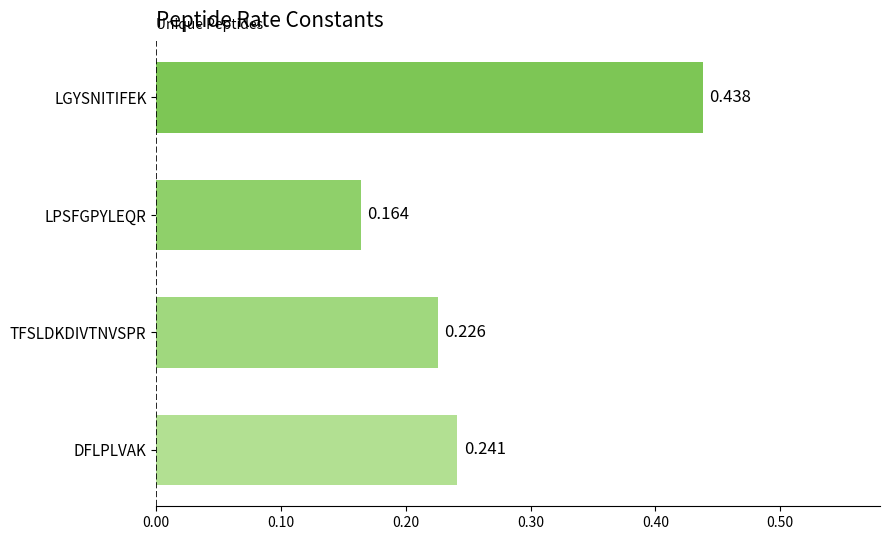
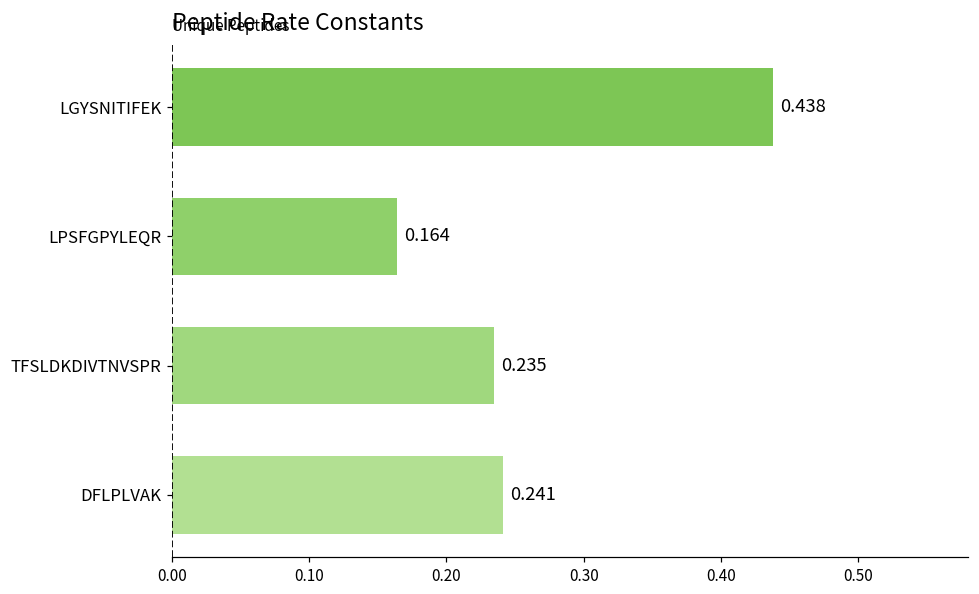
  {
    "LGYSNITIFEK": 0.438,
    "LPSFGPYLEQR": 0.164,
-   "TFSLDKDIVTNVSPR": 0.226,
+   "TFSLDKDIVTNVSPR": 0.235,
    "DFLPLVAK": 0.241
  }
